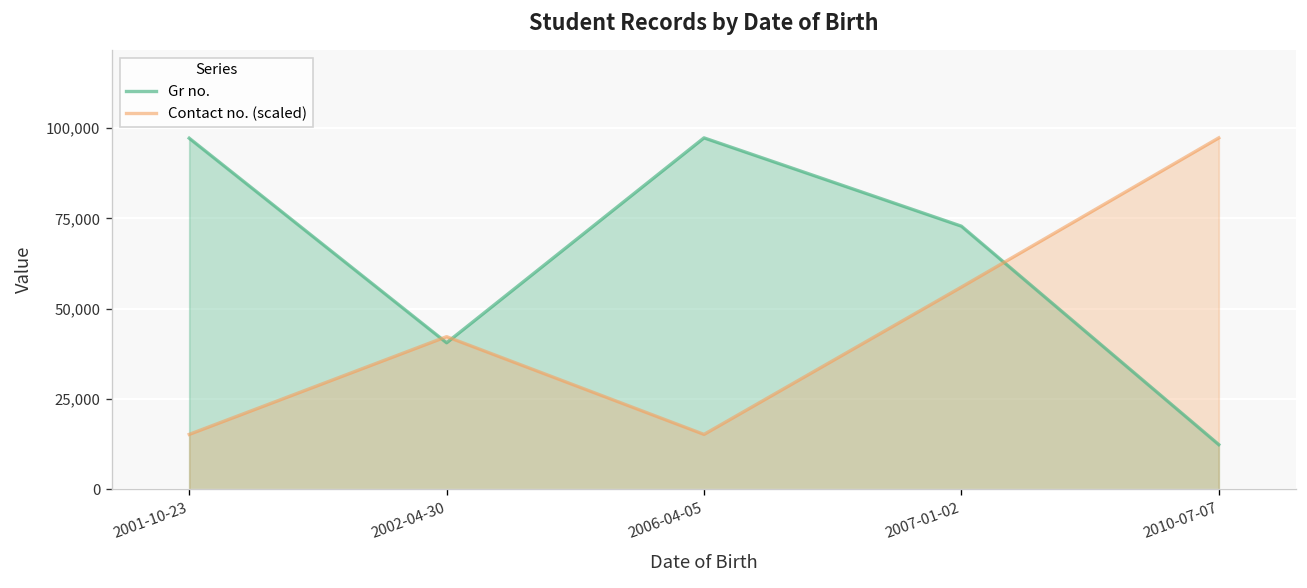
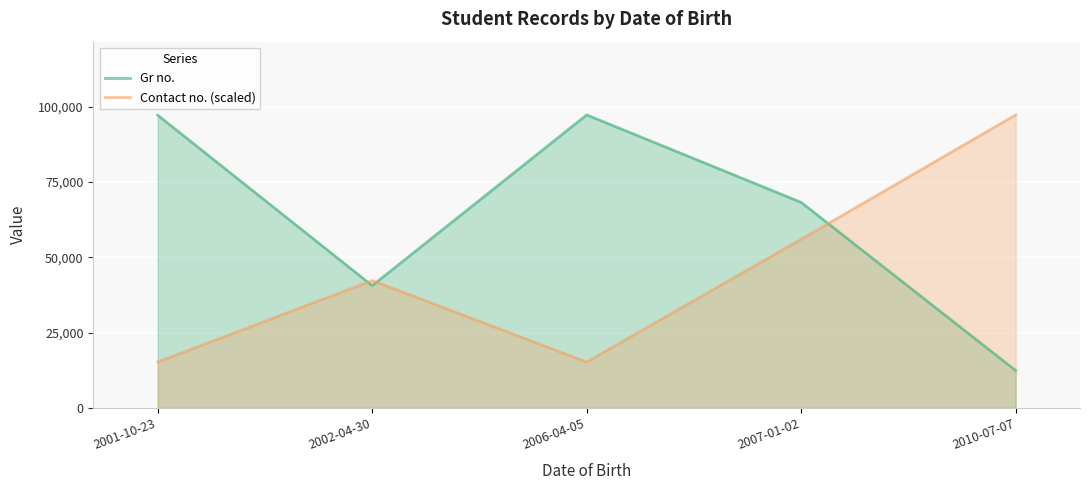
  {
    "Gr no.": {
      "2001-10-23": "97,000",
      "2002-04-30": "41,000",
      "2006-04-05": "97,000",
-     "2007-01-02": "73,000",
+     "2007-01-02": "68,000",
      "2010-07-07": "12,000"
    },
    "Contact no. (scaled)": {
      "2001-10-23": "15,000",
      "2002-04-30": "42,000",
      "2006-04-05": "15,000",
      "2007-01-02": "56,000",
      "2010-07-07": "97,000"
    }
  }
